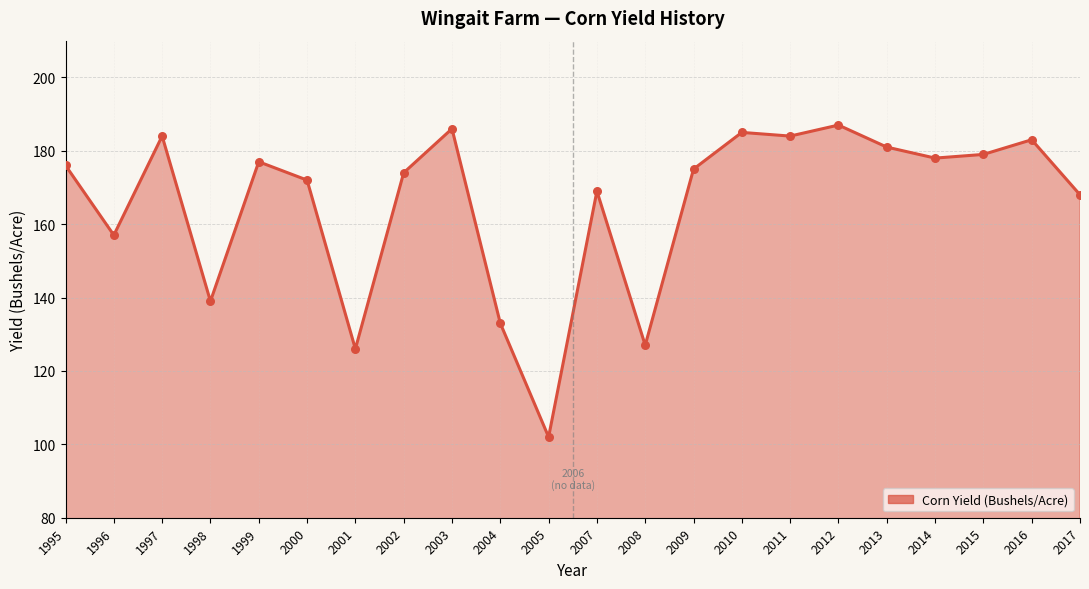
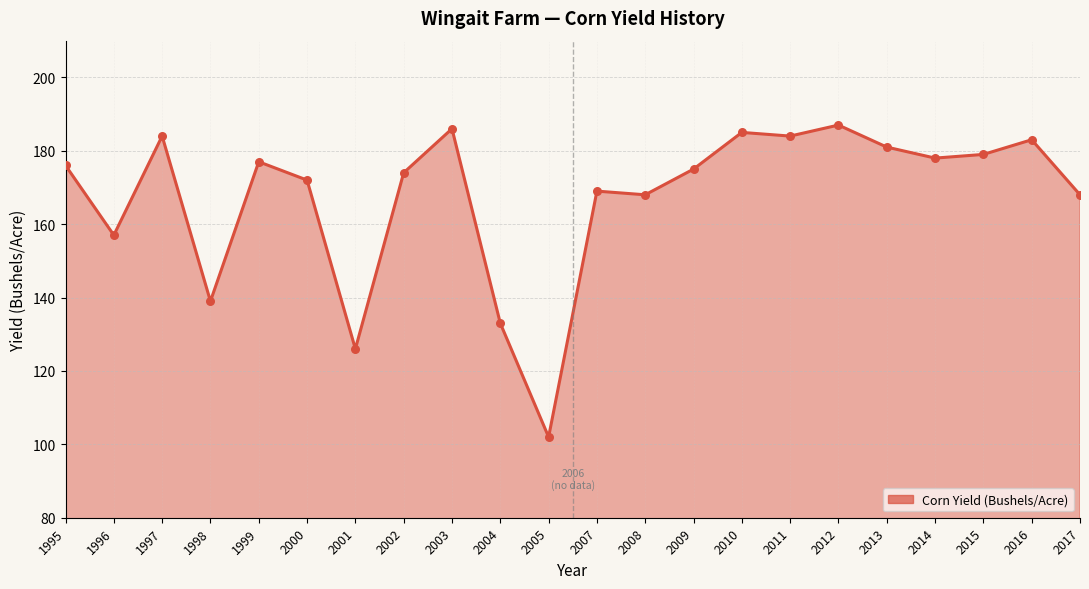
  {
    "1995": 176,
    "1996": 157,
    "1997": 184,
    "1998": 139,
    "1999": 177,
    "2000": 172,
    "2001": 126,
    "2002": 174,
    "2003": 186,
    "2004": 133,
    "2005": 102,
    "2007": 169,
-   "2008": 127,
+   "2008": 168,
    "2009": 175,
    "2010": 185,
    "2011": 184,
    "2012": 187,
    "2013": 181,
    "2014": 178,
    "2015": 179,
    "2016": 183,
    "2017": 168
  }
